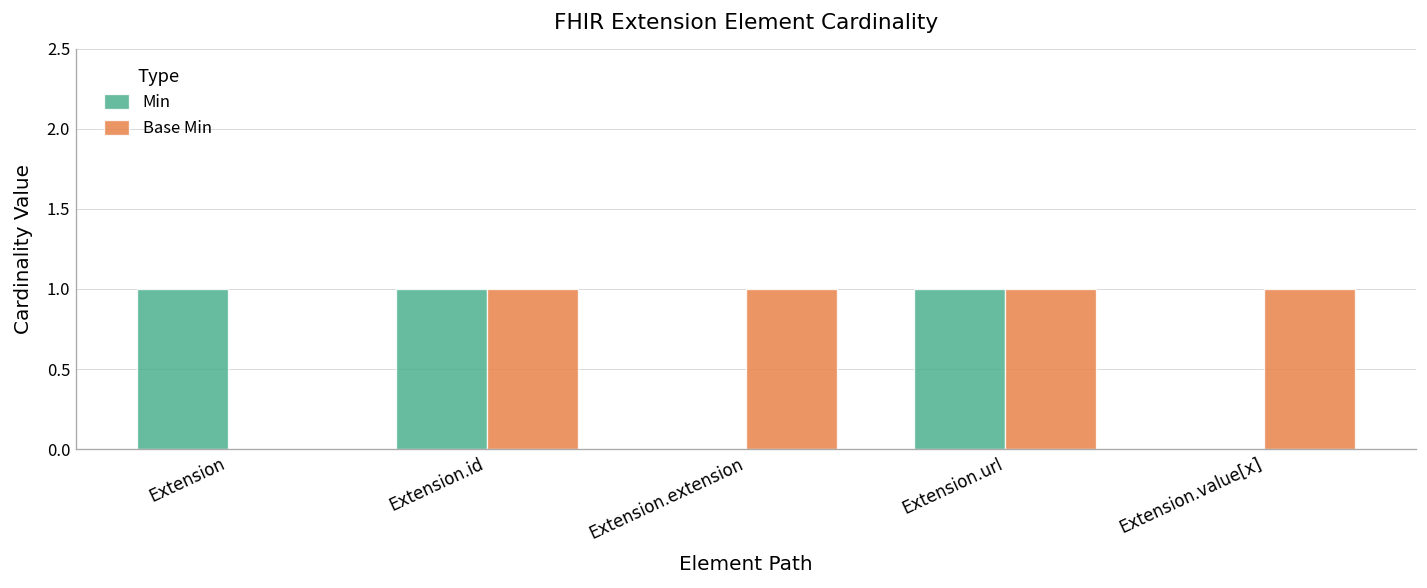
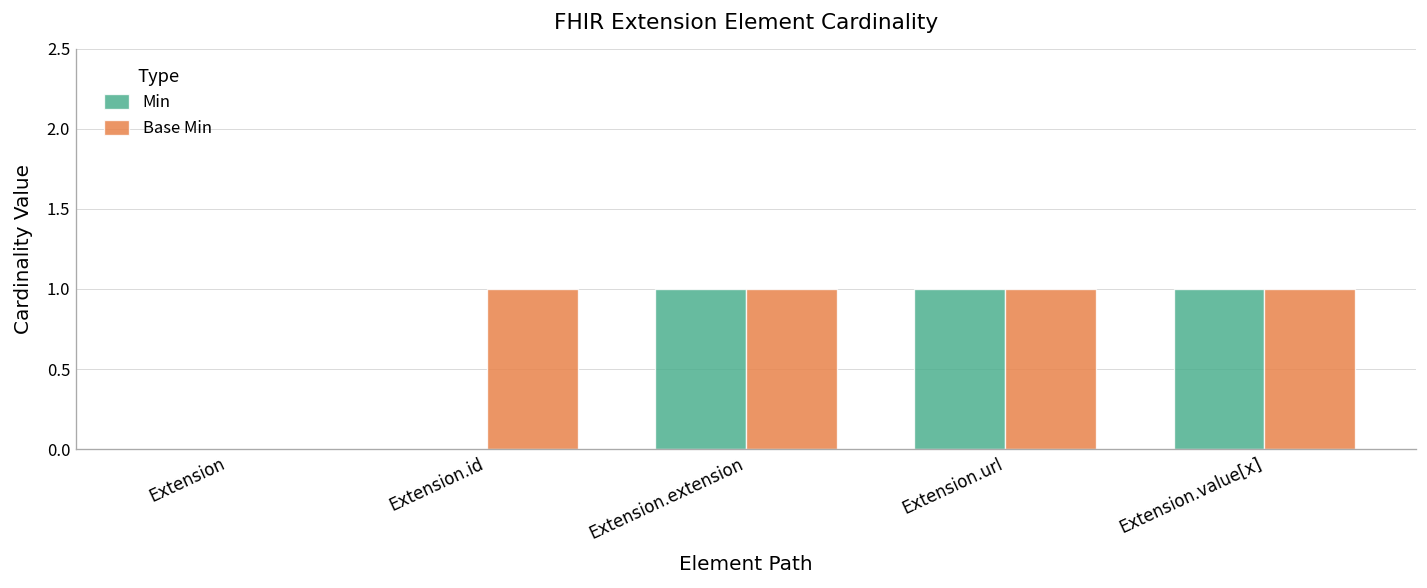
  {
    "Min": {
-     "Extension": 1,
-     "Extension.id": 1,
-     "Extension.extension": 0,
+     "Extension": 0,
+     "Extension.id": 0,
+     "Extension.extension": 1,
      "Extension.url": 1,
-     "Extension.value[x]": 0
+     "Extension.value[x]": 1
    },
    "Base Min": {
      "Extension": 0,
      "Extension.id": 1,
      "Extension.extension": 1,
      "Extension.url": 1,
      "Extension.value[x]": 1
    }
  }
